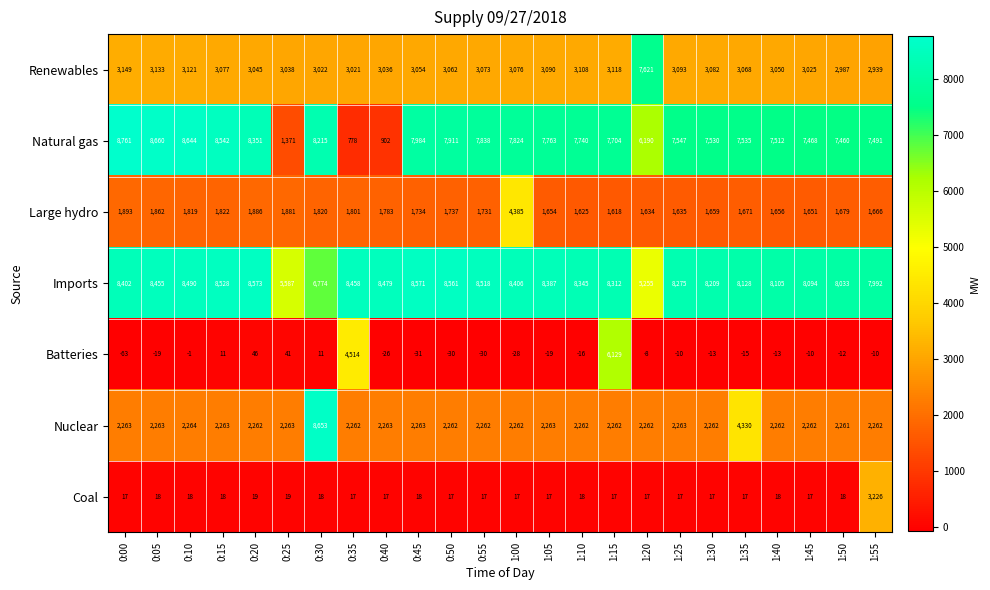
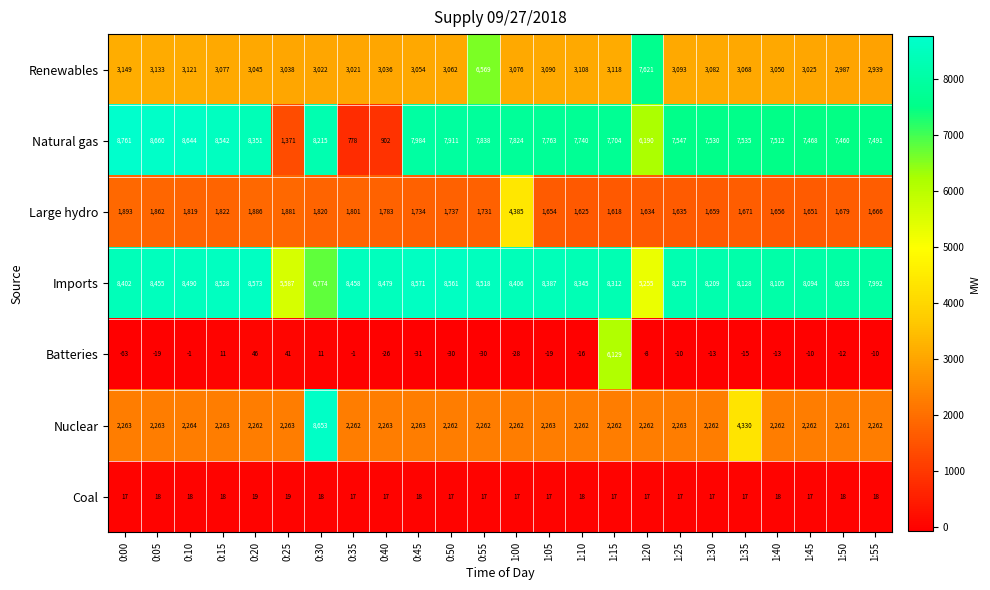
  {
    "Renewables": {
      "0:00": "3,149",
      "0:05": "3,133",
      "0:10": "3,121",
      "0:15": "3,077",
      "0:20": "3,045",
      "0:25": "3,038",
      "0:30": "3,022",
      "0:35": "3,021",
      "0:40": "3,036",
      "0:45": "3,054",
      "0:50": "3,062",
-     "0:55": "3,073",
+     "0:55": "6,569",
      "1:00": "3,076",
      "1:05": "3,090",
      "1:10": "3,108",
      "1:15": "3,118",
      "1:20": "7,621",
      "1:25": "3,093",
      "1:30": "3,082",
      "1:35": "3,068",
      "1:40": "3,050",
      "1:45": "3,025",
      "1:50": "2,987",
      "1:55": "2,939"
    },
    "Natural gas": {
      "0:00": "8,761",
      "0:05": "8,660",
      "0:10": "8,644",
      "0:15": "8,542",
      "0:20": "8,351",
      "0:25": "1,371",
      "0:30": "8,215",
      "0:35": "778",
      "0:40": "902",
      "0:45": "7,984",
      "0:50": "7,911",
      "0:55": "7,838",
      "1:00": "7,824",
      "1:05": "7,763",
      "1:10": "7,740",
      "1:15": "7,704",
      "1:20": "6,190",
      "1:25": "7,547",
      "1:30": "7,530",
      "1:35": "7,535",
      "1:40": "7,512",
      "1:45": "7,468",
      "1:50": "7,460",
      "1:55": "7,491"
    },
    "Large hydro": {
      "0:00": "1,893",
      "0:05": "1,862",
      "0:10": "1,819",
      "0:15": "1,822",
      "0:20": "1,886",
      "0:25": "1,881",
      "0:30": "1,820",
      "0:35": "1,801",
      "0:40": "1,783",
      "0:45": "1,734",
      "0:50": "1,737",
      "0:55": "1,731",
      "1:00": "4,385",
      "1:05": "1,654",
      "1:10": "1,625",
      "1:15": "1,618",
      "1:20": "1,634",
      "1:25": "1,635",
      "1:30": "1,659",
      "1:35": "1,671",
      "1:40": "1,656",
      "1:45": "1,651",
      "1:50": "1,679",
      "1:55": "1,666"
    },
    "Imports": {
      "0:00": "8,402",
      "0:05": "8,455",
      "0:10": "8,490",
      "0:15": "8,528",
      "0:20": "8,573",
      "0:25": "5,587",
      "0:30": "6,774",
      "0:35": "8,458",
      "0:40": "8,479",
      "0:45": "8,571",
      "0:50": "8,561",
      "0:55": "8,518",
      "1:00": "8,406",
      "1:05": "8,387",
      "1:10": "8,345",
      "1:15": "8,312",
      "1:20": "5,255",
      "1:25": "8,275",
      "1:30": "8,209",
      "1:35": "8,128",
      "1:40": "8,105",
      "1:45": "8,094",
      "1:50": "8,033",
      "1:55": "7,992"
    },
    "Batteries": {
      "0:00": "-63",
      "0:05": "-19",
      "0:10": "-1",
      "0:15": "11",
      "0:20": "46",
      "0:25": "41",
      "0:30": "11",
-     "0:35": "4,514",
+     "0:35": "-1",
      "0:40": "-26",
      "0:45": "-31",
      "0:50": "-30",
      "0:55": "-30",
      "1:00": "-28",
      "1:05": "-19",
      "1:10": "-16",
      "1:15": "6,129",
      "1:20": "-8",
      "1:25": "-10",
      "1:30": "-13",
      "1:35": "-15",
      "1:40": "-13",
      "1:45": "-10",
      "1:50": "-12",
      "1:55": "-10"
    },
    "Nuclear": {
      "0:00": "2,263",
      "0:05": "2,263",
      "0:10": "2,264",
      "0:15": "2,263",
      "0:20": "2,262",
      "0:25": "2,263",
      "0:30": "8,653",
      "0:35": "2,262",
      "0:40": "2,263",
      "0:45": "2,263",
      "0:50": "2,262",
      "0:55": "2,262",
      "1:00": "2,262",
      "1:05": "2,263",
      "1:10": "2,262",
      "1:15": "2,262",
      "1:20": "2,262",
      "1:25": "2,263",
      "1:30": "2,262",
      "1:35": "4,330",
      "1:40": "2,262",
      "1:45": "2,262",
      "1:50": "2,261",
      "1:55": "2,262"
    },
    "Coal": {
      "0:00": "17",
      "0:05": "18",
      "0:10": "18",
      "0:15": "18",
      "0:20": "19",
      "0:25": "19",
      "0:30": "18",
      "0:35": "17",
      "0:40": "17",
      "0:45": "18",
      "0:50": "17",
      "0:55": "17",
      "1:00": "17",
      "1:05": "17",
      "1:10": "18",
      "1:15": "17",
      "1:20": "17",
      "1:25": "17",
      "1:30": "17",
      "1:35": "17",
      "1:40": "18",
      "1:45": "17",
      "1:50": "18",
-     "1:55": "3,226"
+     "1:55": "18"
    }
  }
